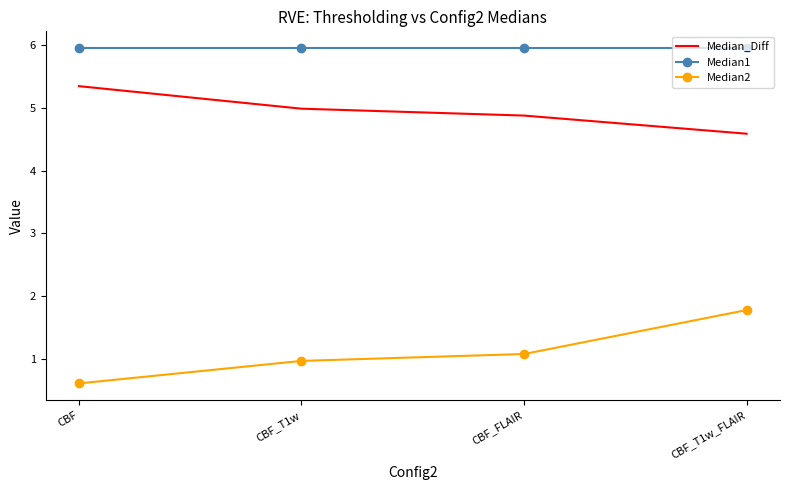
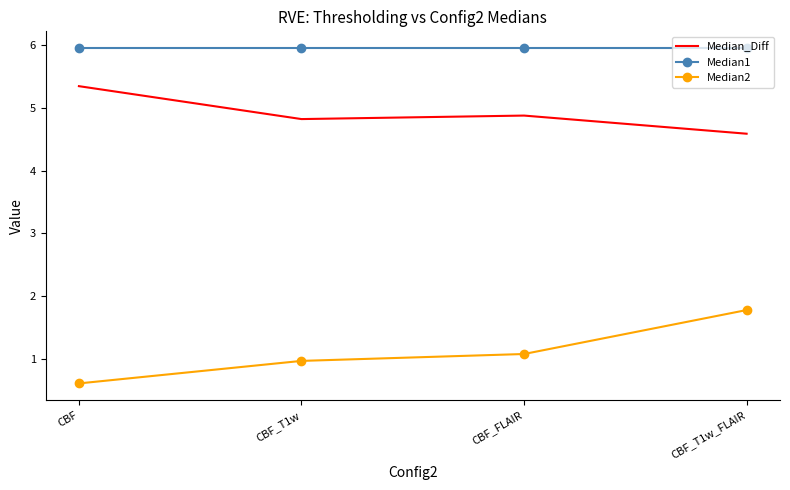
  {
    "Median_Diff": {
      "CBF": 5.4,
-     "CBF_T1w": 5.0,
+     "CBF_T1w": 4.8,
      "CBF_FLAIR": 4.9,
      "CBF_T1w_FLAIR": 4.6
    },
    "Median1": {
      "CBF": 6.0,
      "CBF_T1w": 6.0,
      "CBF_FLAIR": 6.0
    },
    "Median2": {
      "CBF": 0.6,
      "CBF_T1w": 1.0,
      "CBF_FLAIR": 1.1,
      "CBF_T1w_FLAIR": 1.8
    }
  }
